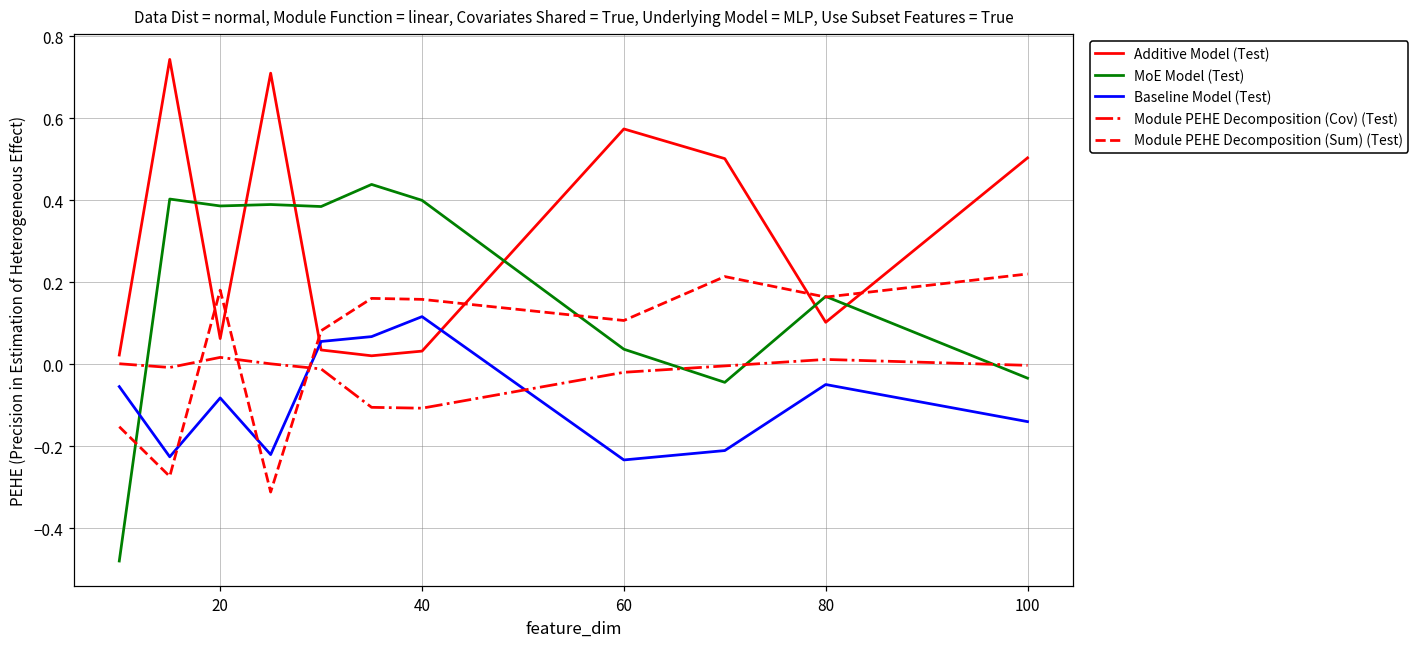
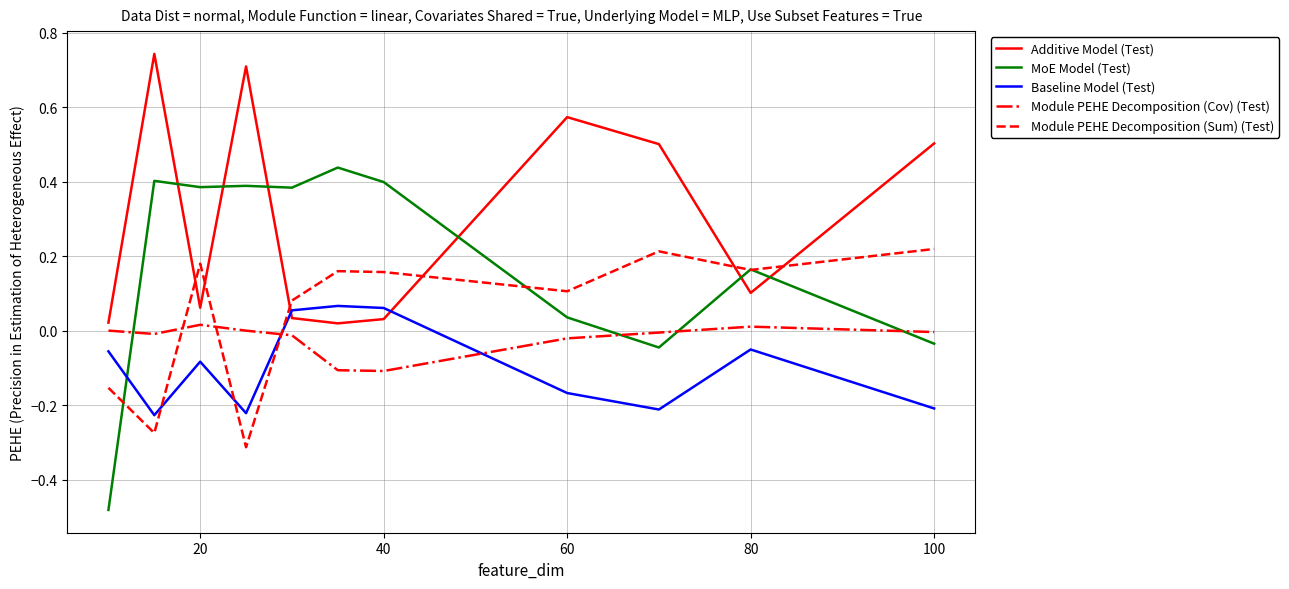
  {
    "MoE Model (Test)": {
      "20": 0.39,
      "40": 0.40,
      "60": 0.04,
      "100": -0.03
    },
    "Baseline Model (Test)": {
      "20": -0.08,
-     "40": 0.12,
-     "60": -0.23,
+     "40": 0.06,
+     "60": -0.17,
      "80": -0.05,
-     "100": -0.14
+     "100": -0.21
    }
  }
